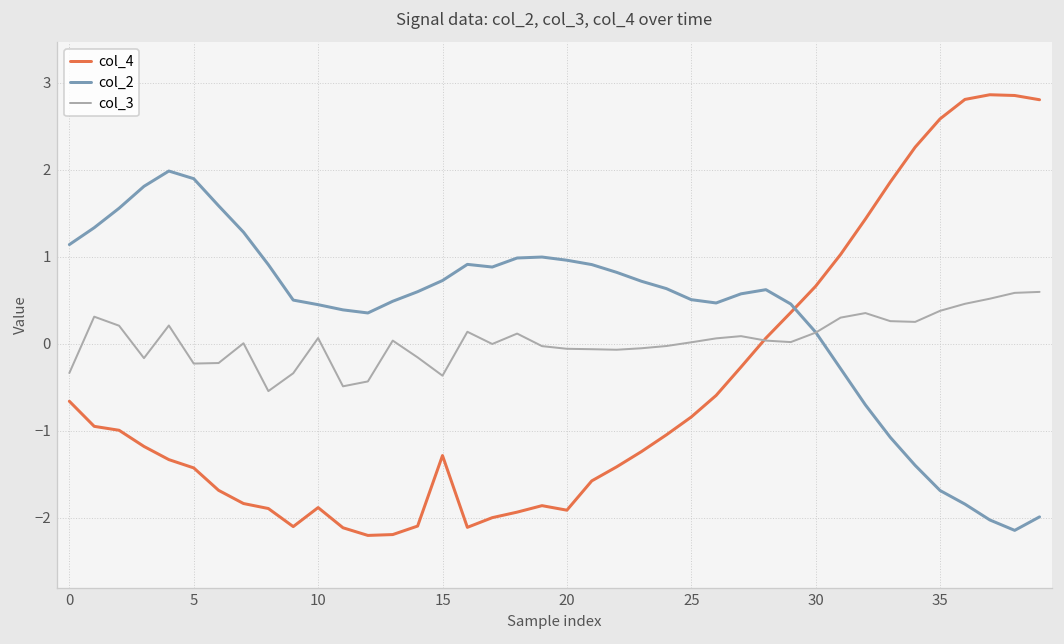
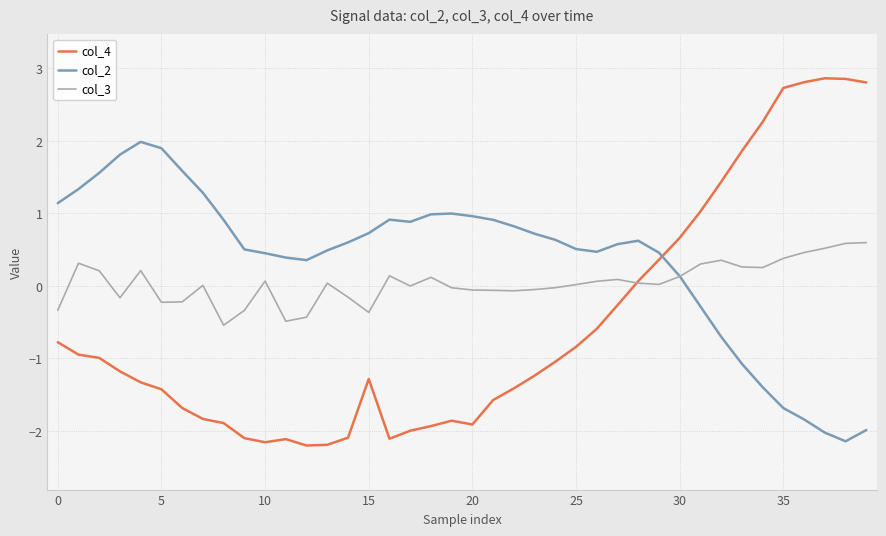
  {
    "col_4": {
-     "0": -0.7,
+     "0": -0.8,
      "5": -1.4,
-     "10": -1.9,
+     "10": -2.2,
      "15": -1.3,
      "20": -1.9,
      "25": -0.8,
      "30": 0.7,
-     "35": 2.6
+     "35": 2.7
    }
  }
